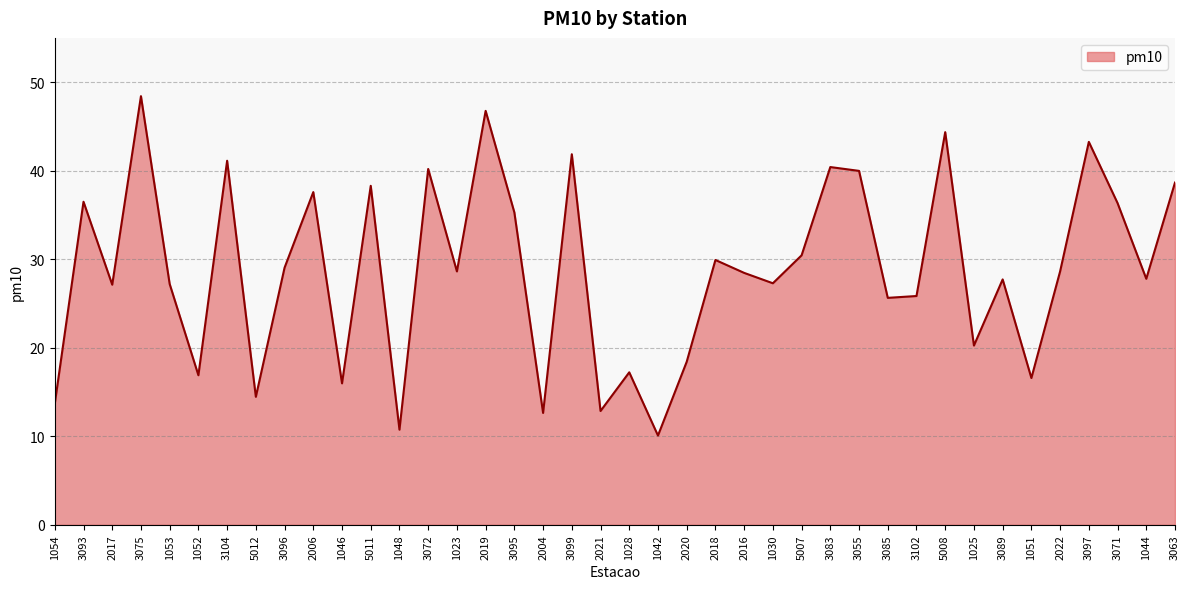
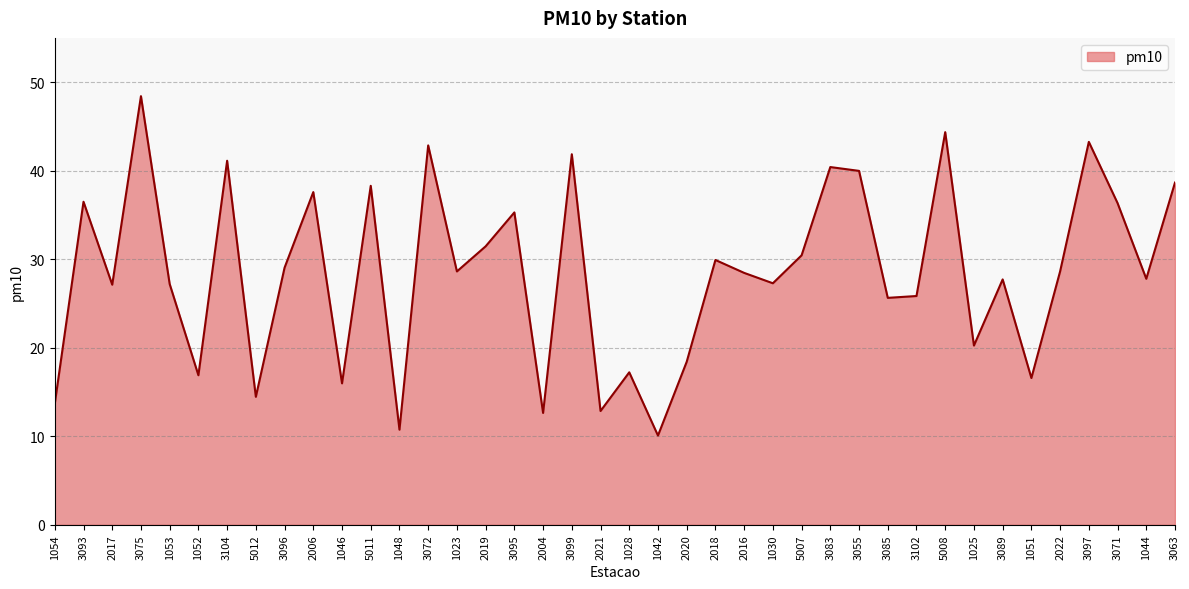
  {
    "1054": 14,
    "3093": 36,
    "2017": 27,
    "3075": 48,
    "1053": 27,
    "1052": 17,
    "3104": 41,
    "5012": 14,
    "3096": 29,
    "2006": 38,
    "1046": 16,
    "5011": 38,
    "1048": 11,
-   "3072": 40,
+   "3072": 43,
    "1023": 29,
-   "2019": 47,
+   "2019": 31,
    "3095": 35,
    "2004": 13,
    "3099": 42,
    "2021": 13,
    "1028": 17,
    "1042": 10,
    "2020": 18,
    "2018": 30,
    "2016": 28,
    "1030": 27,
    "5007": 30,
    "3083": 40,
    "3055": 40,
    "3085": 26,
    "3102": 26,
    "5008": 44,
    "1025": 20,
    "3089": 28,
    "1051": 17,
    "2022": 29,
    "3097": 43,
    "3071": 36,
    "1044": 28,
    "3063": 39
  }
